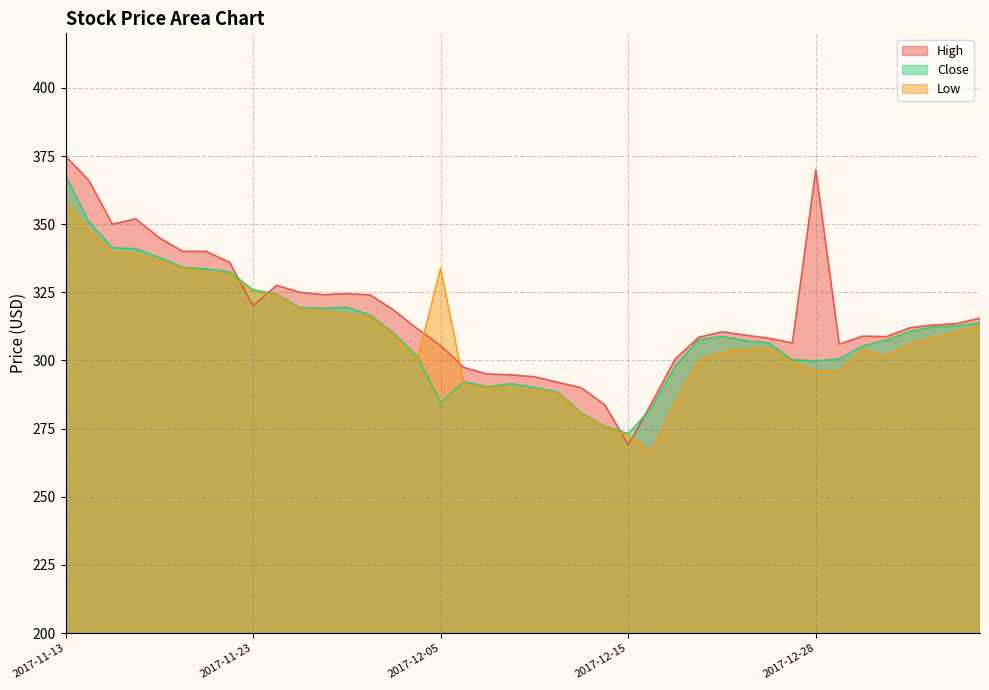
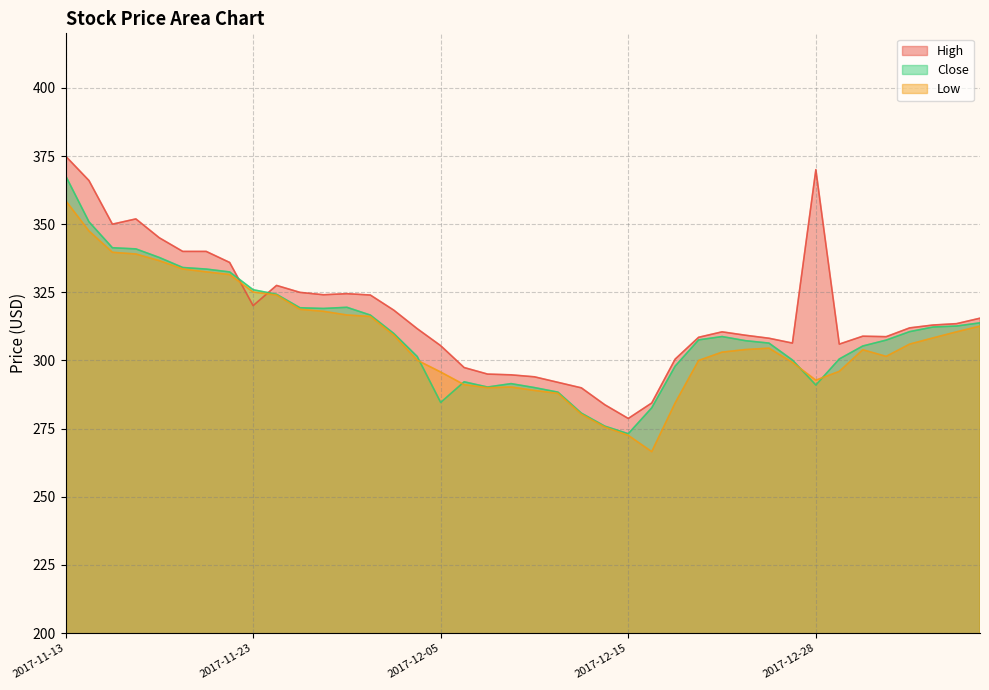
  {
    "High": {
      "2017-11-13": 375,
      "2017-11-23": 320,
      "2017-12-05": 305,
-     "2017-12-15": 269,
+     "2017-12-15": 279,
      "2017-12-28": 370
    },
    "Close": {
      "2017-11-13": 368,
      "2017-12-05": 285,
-     "2017-12-28": 300
+     "2017-12-28": 291
    },
    "Low": {
      "2017-11-13": 359,
-     "2017-12-05": 334,
-     "2017-12-28": 296
+     "2017-12-05": 296,
+     "2017-12-28": 293
    }
  }
